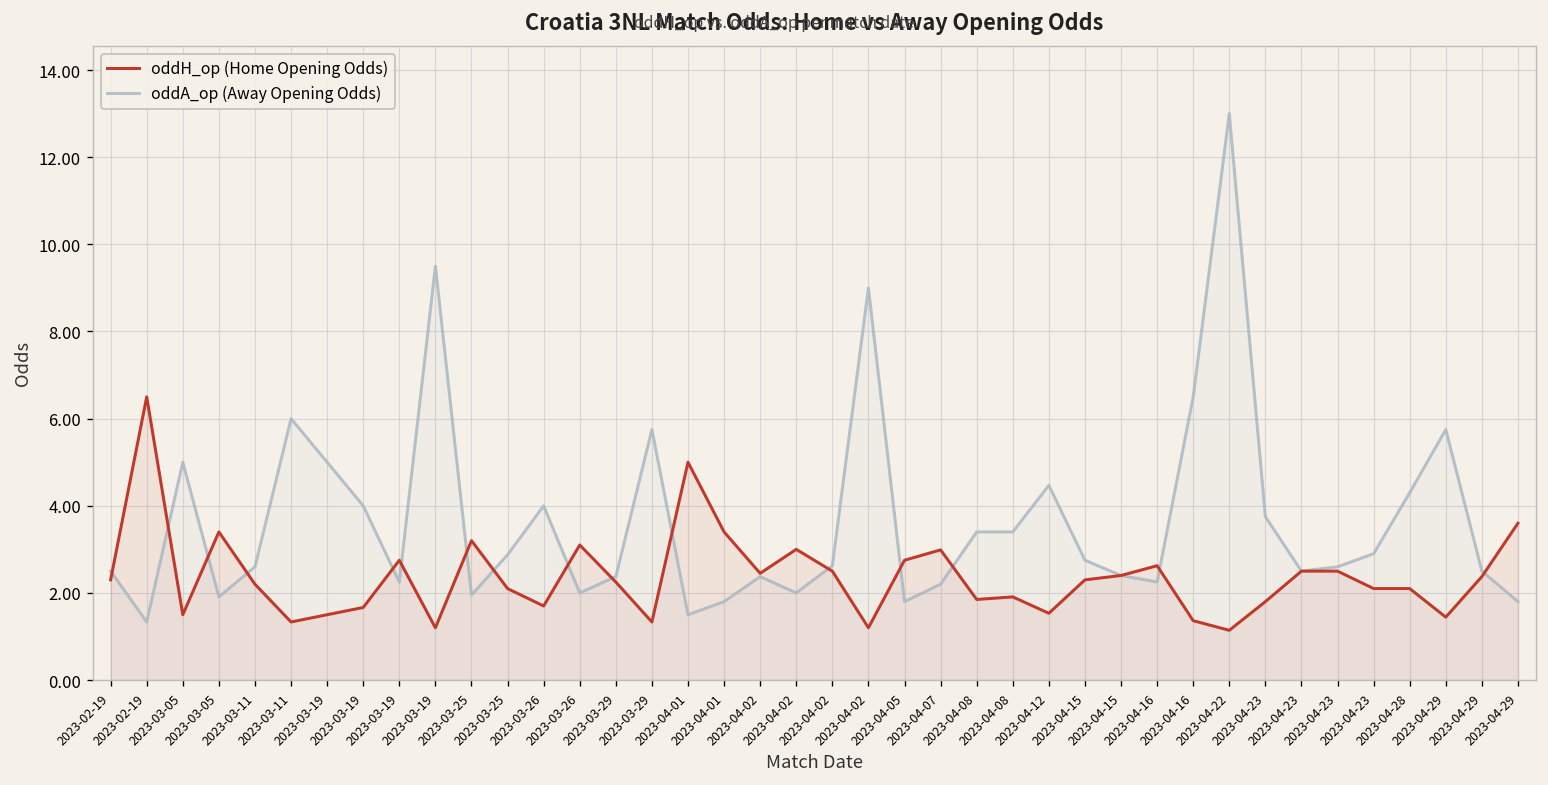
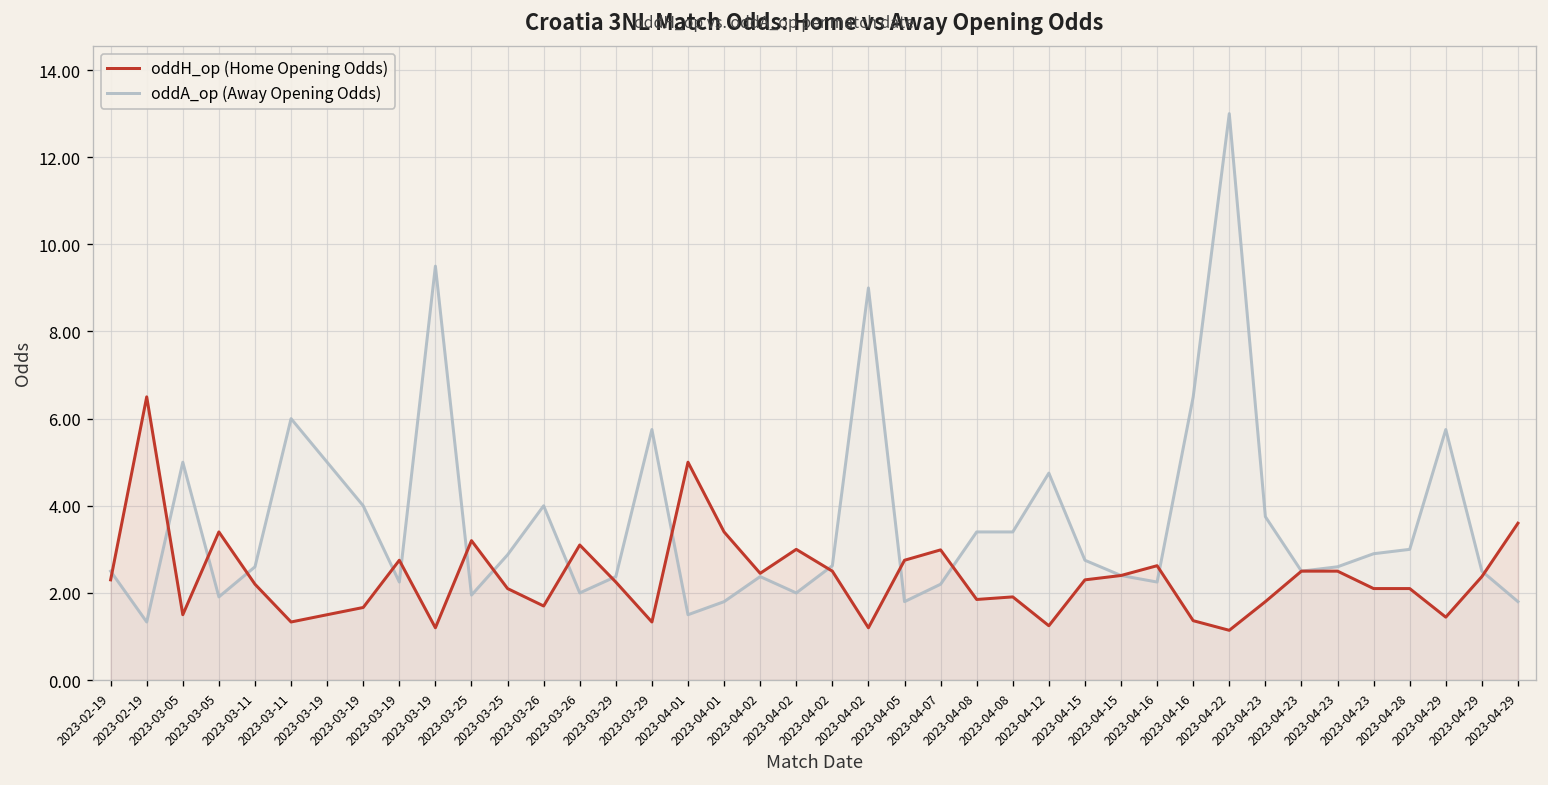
  {
    "oddH_op (Home Opening Odds)": {
      "2023-04-05": 2.8,
      "2023-04-07": 3.0,
-     "2023-04-12": 1.5,
+     "2023-04-12": 1.2,
      "2023-04-22": 1.1,
      "2023-04-28": 2.1
    },
    "oddA_op (Away Opening Odds)": {
      "2023-04-05": 1.8,
      "2023-04-07": 2.2,
-     "2023-04-12": 4.5,
+     "2023-04-12": 4.8,
      "2023-04-22": 13.0,
-     "2023-04-28": 4.3
+     "2023-04-28": 3.0
    }
  }
